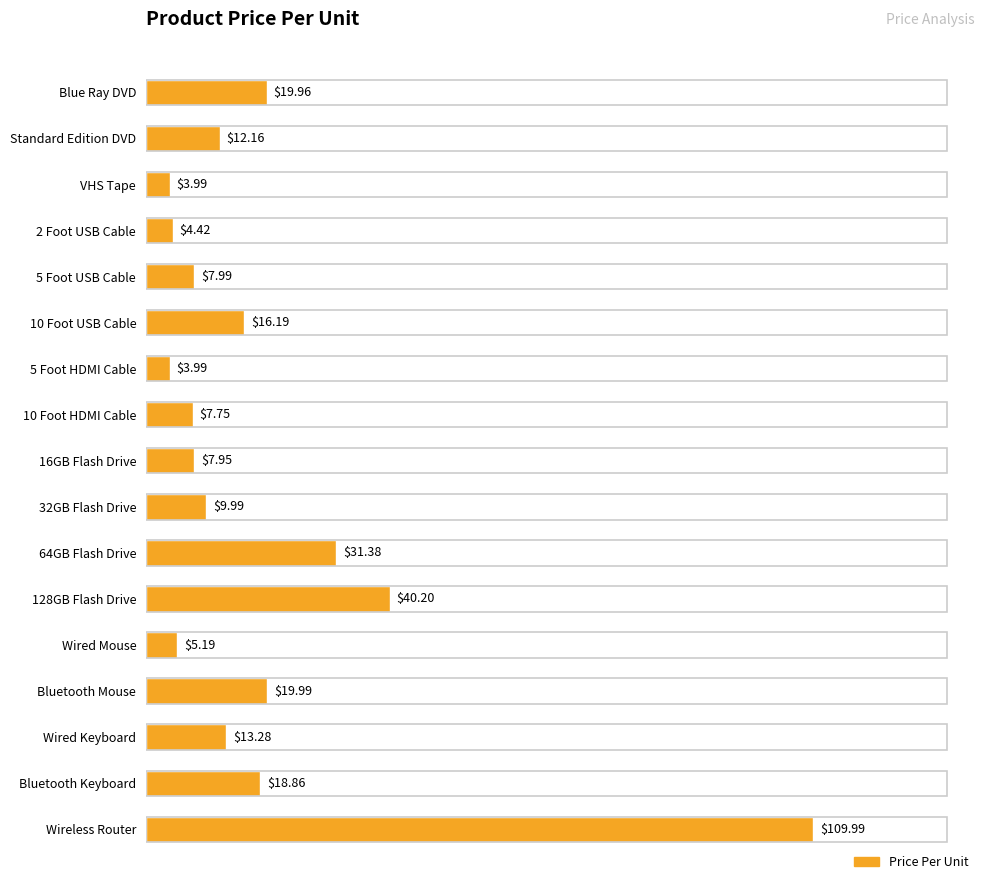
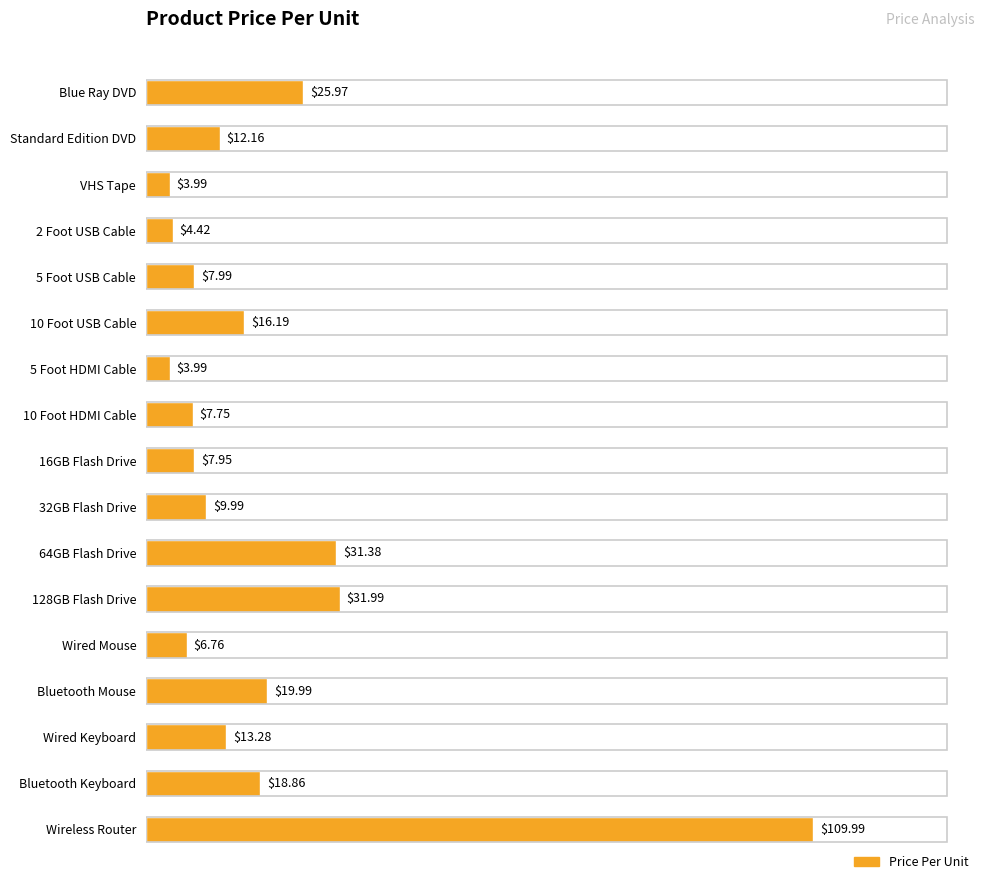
  {
-   "Blue Ray DVD": "$19.96",
+   "Blue Ray DVD": "$25.97",
    "Standard Edition DVD": "$12.16",
    "VHS Tape": "$3.99",
    "2 Foot USB Cable": "$4.42",
    "5 Foot USB Cable": "$7.99",
    "10 Foot USB Cable": "$16.19",
    "5 Foot HDMI Cable": "$3.99",
    "10 Foot HDMI Cable": "$7.75",
    "16GB Flash Drive": "$7.95",
    "32GB Flash Drive": "$9.99",
    "64GB Flash Drive": "$31.38",
-   "128GB Flash Drive": "$40.20",
-   "Wired Mouse": "$5.19",
+   "128GB Flash Drive": "$31.99",
+   "Wired Mouse": "$6.76",
    "Bluetooth Mouse": "$19.99",
    "Wired Keyboard": "$13.28",
    "Bluetooth Keyboard": "$18.86",
    "Wireless Router": "$109.99"
  }
